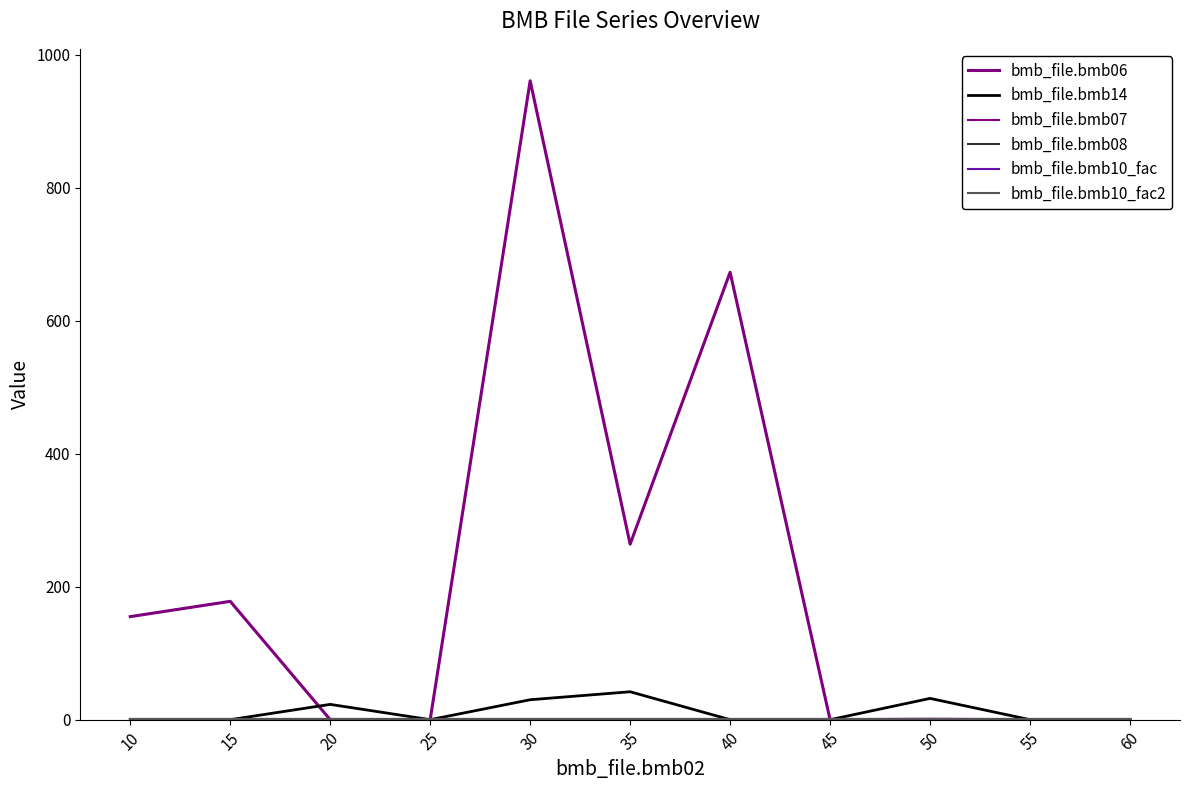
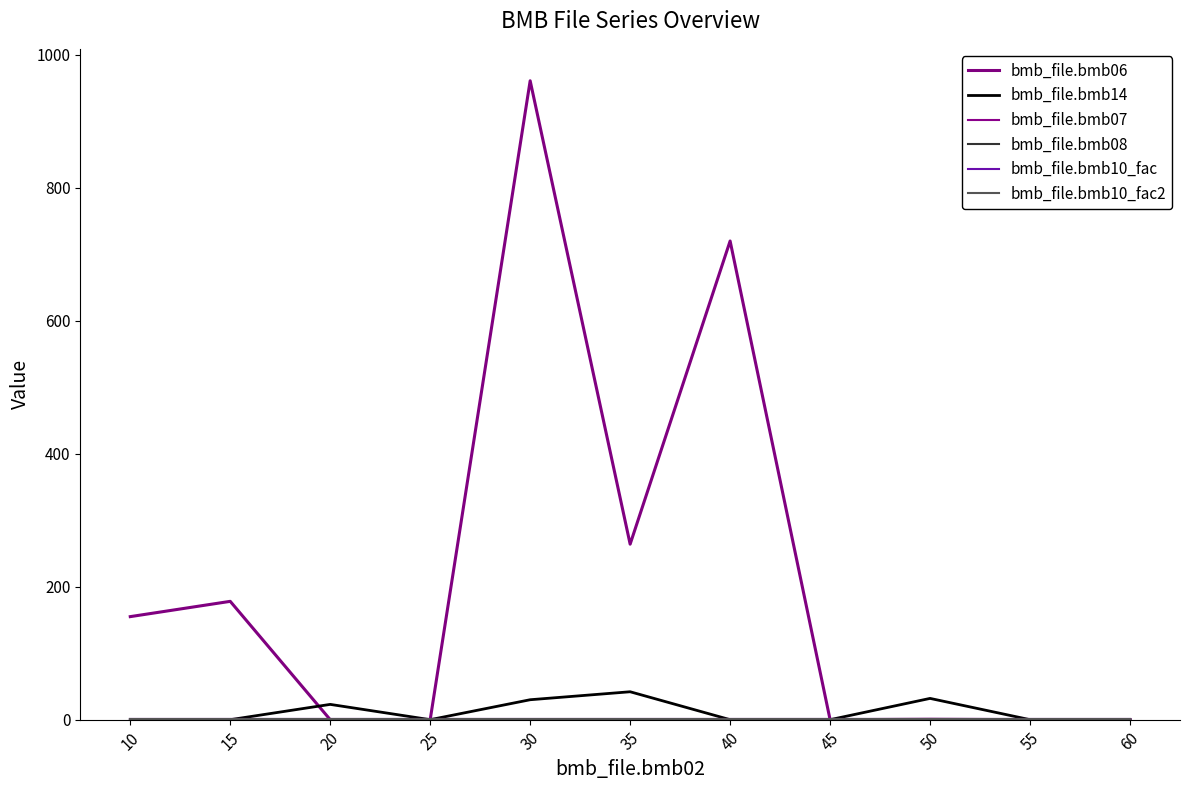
  {
    "bmb_file.bmb06": {
      "10": 160,
      "15": 180,
      "30": 960,
      "35": 260,
-     "40": 670
+     "40": 720
    },
    "bmb_file.bmb14": {
      "20": 20,
      "30": 30,
      "35": 40,
      "50": 30
    }
  }
